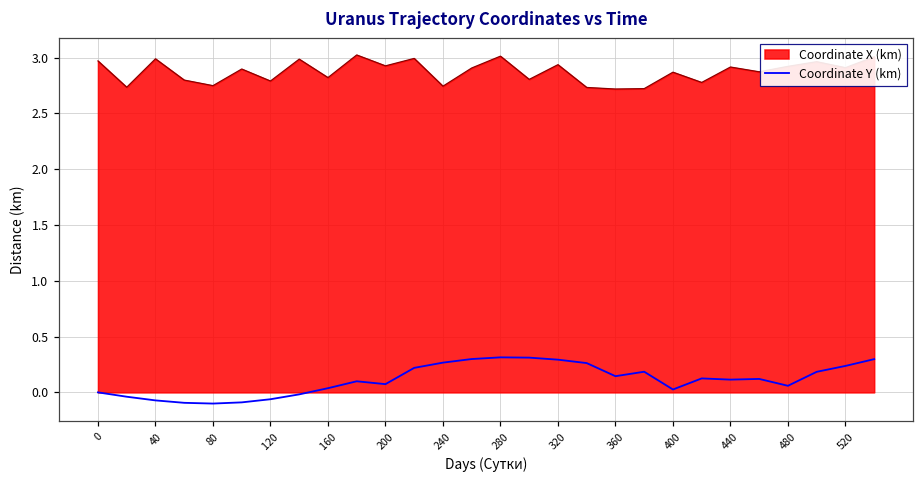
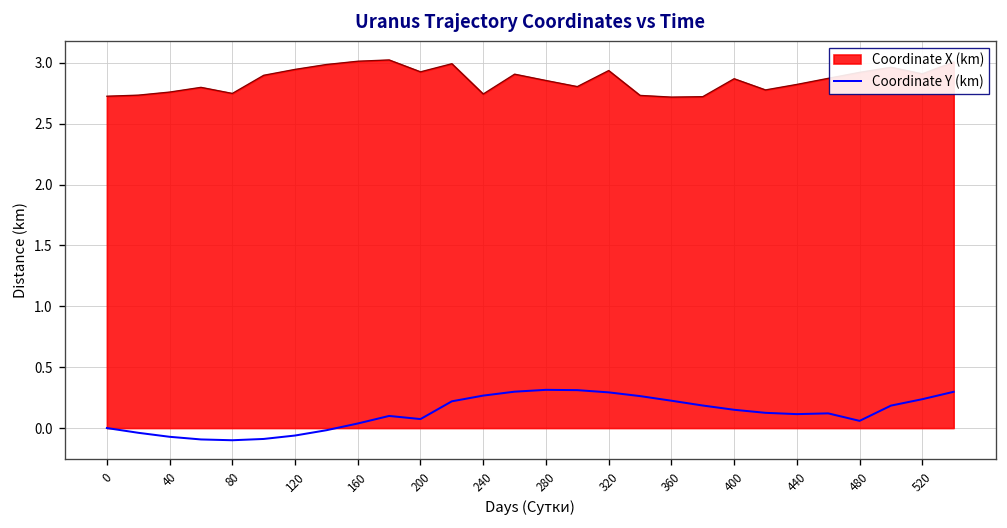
  {
    "Coordinate X (km)": {
-     "0": 2.97,
-     "40": 2.99,
+     "0": 2.73,
+     "40": 2.76,
      "80": 2.75,
-     "120": 2.79,
-     "160": 2.82,
+     "120": 2.95,
+     "160": 3.01,
      "200": 2.93,
      "240": 2.74,
-     "280": 3.01,
+     "280": 2.85,
      "320": 2.94,
      "360": 2.72,
      "400": 2.87,
-     "440": 2.91
+     "440": 2.82
    },
    "Coordinate Y (km)": {
      "0": 0.00,
      "40": -0.07,
      "80": -0.10,
      "120": -0.06,
      "160": 0.04,
      "200": 0.07,
      "240": 0.27,
      "280": 0.31,
      "320": 0.29,
-     "360": 0.15,
-     "400": 0.03,
+     "360": 0.22,
+     "400": 0.15,
      "440": 0.11,
      "480": 0.06,
      "520": 0.24
    }
  }
